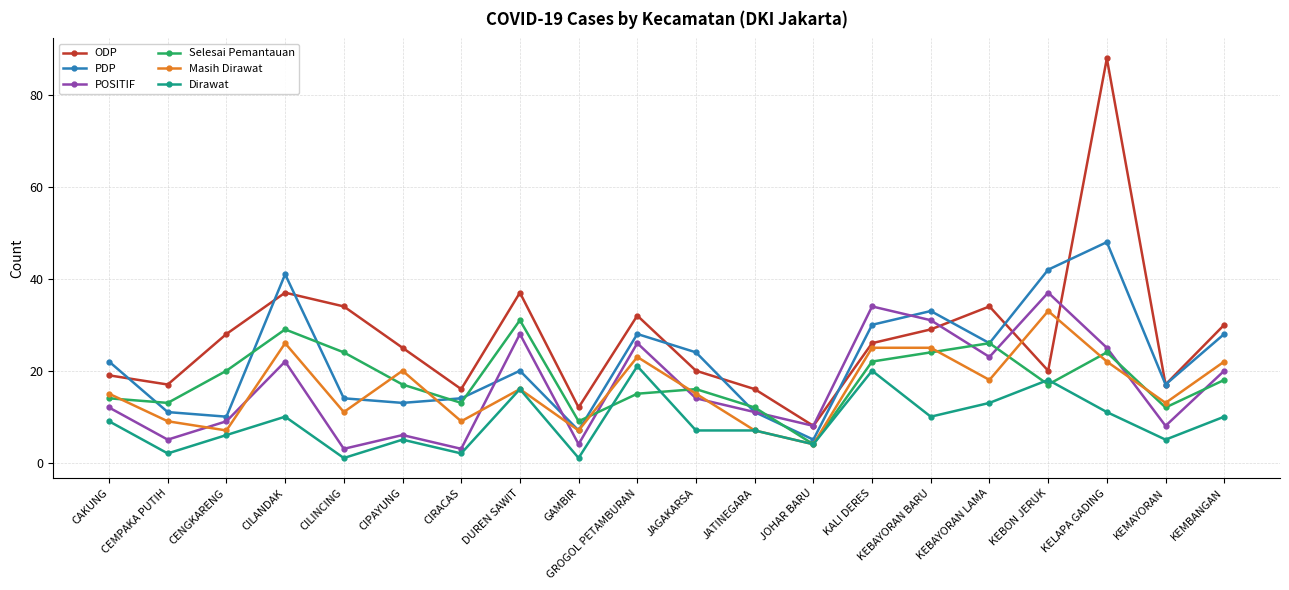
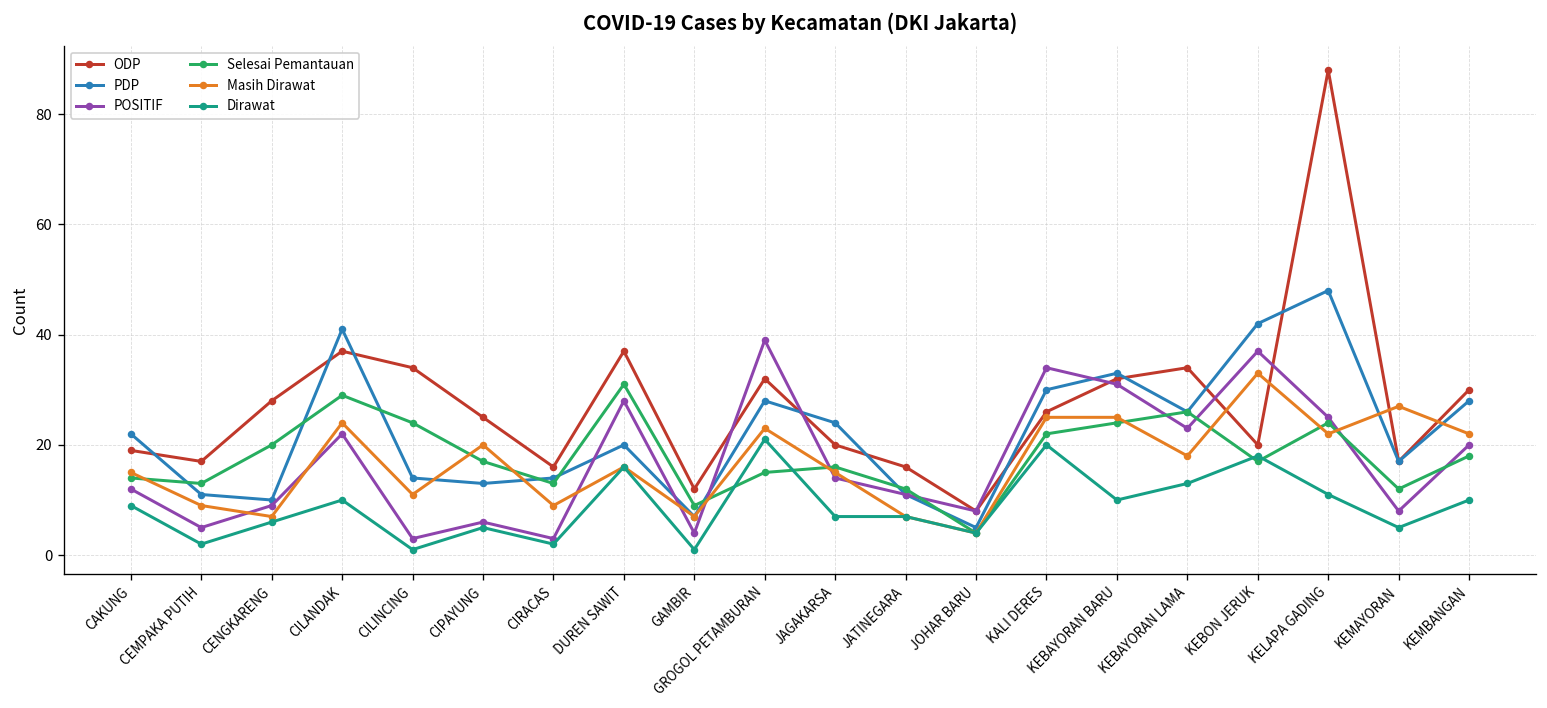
  {
    "ODP": {
      "CAKUNG": 19,
      "CEMPAKA PUTIH": 17,
      "CENGKARENG": 28,
      "CILANDAK": 37,
      "CILINCING": 34,
      "CIPAYUNG": 25,
      "CIRACAS": 16,
      "DUREN SAWIT": 37,
      "GAMBIR": 12,
      "GROGOL PETAMBURAN": 32,
      "JAGAKARSA": 20,
      "JATINEGARA": 16,
      "KALI DERES": 26,
-     "KEBAYORAN BARU": 29,
+     "KEBAYORAN BARU": 32,
      "KEBAYORAN LAMA": 34,
      "KEBON JERUK": 20,
      "KELAPA GADING": 88,
      "KEMBANGAN": 30
    },
    "PDP": {
      "CAKUNG": 22,
      "CEMPAKA PUTIH": 11,
      "CENGKARENG": 10,
      "CILANDAK": 41,
      "CILINCING": 14,
      "CIPAYUNG": 13,
      "CIRACAS": 14,
      "DUREN SAWIT": 20,
      "GROGOL PETAMBURAN": 28,
      "JAGAKARSA": 24,
      "JOHAR BARU": 5,
      "KALI DERES": 30,
      "KEBAYORAN BARU": 33,
      "KEBON JERUK": 42,
      "KELAPA GADING": 48,
      "KEMBANGAN": 28
    },
    "POSITIF": {
      "CAKUNG": 12,
      "CEMPAKA PUTIH": 5,
      "CENGKARENG": 9,
      "CILANDAK": 22,
      "CILINCING": 3,
      "CIPAYUNG": 6,
      "CIRACAS": 3,
      "DUREN SAWIT": 28,
      "GAMBIR": 4,
-     "GROGOL PETAMBURAN": 26,
+     "GROGOL PETAMBURAN": 39,
      "JAGAKARSA": 14,
      "KALI DERES": 34,
      "KEBAYORAN BARU": 31,
      "KEBAYORAN LAMA": 23,
      "KEBON JERUK": 37,
      "KELAPA GADING": 25,
      "KEMAYORAN": 8,
      "KEMBANGAN": 20
    },
    "Masih Dirawat": {
      "CAKUNG": 15,
      "CEMPAKA PUTIH": 9,
      "CENGKARENG": 7,
-     "CILANDAK": 26,
+     "CILANDAK": 24,
      "CILINCING": 11,
      "CIPAYUNG": 20,
      "CIRACAS": 9,
      "GROGOL PETAMBURAN": 23,
      "JAGAKARSA": 15,
      "KALI DERES": 25,
      "KEBAYORAN BARU": 25,
      "KEBAYORAN LAMA": 18,
      "KEBON JERUK": 33,
      "KELAPA GADING": 22,
-     "KEMAYORAN": 13,
+     "KEMAYORAN": 27,
      "KEMBANGAN": 22
    }
  }
